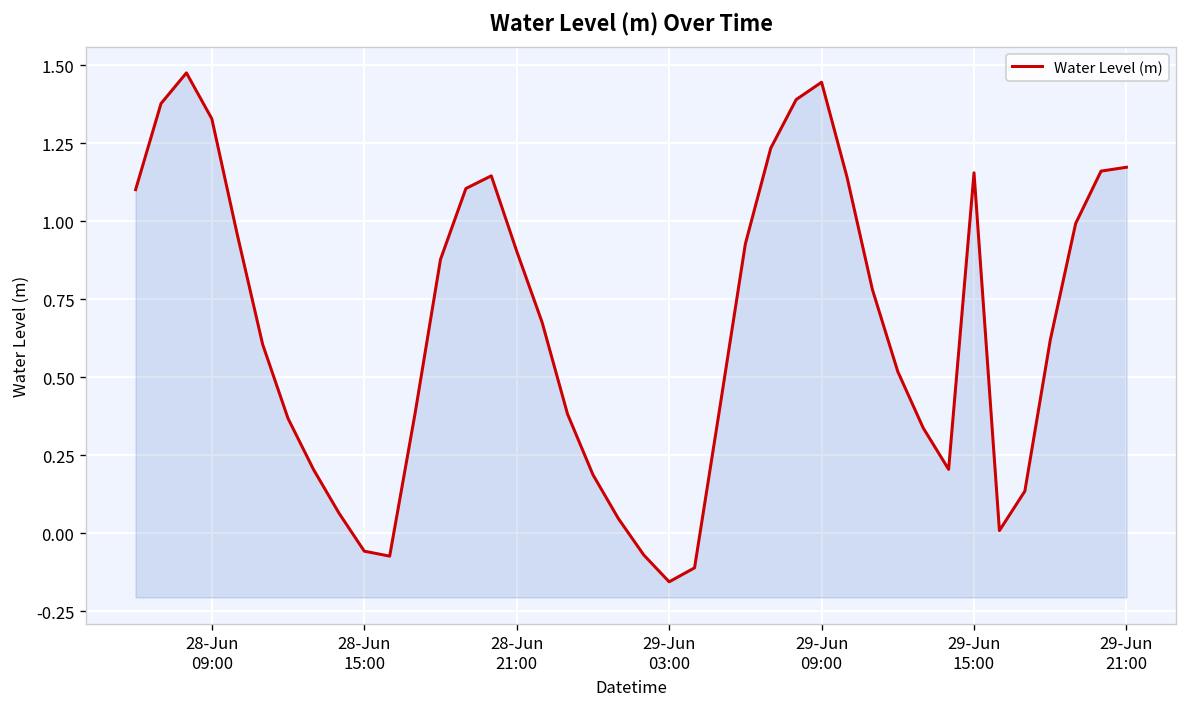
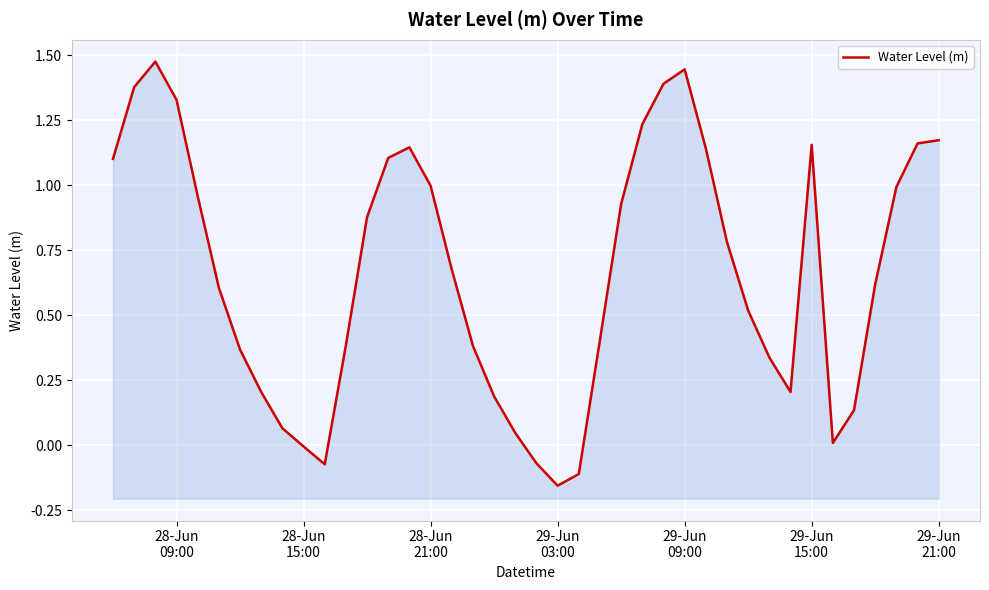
  {
    "28-Jun 09:00": 1.33,
-   "28-Jun 15:00": -0.06,
-   "28-Jun 21:00": 0.90,
+   "28-Jun 15:00": -0.01,
+   "28-Jun 21:00": 1.00,
    "29-Jun 03:00": -0.16,
    "29-Jun 09:00": 1.45,
    "29-Jun 15:00": 1.15,
    "29-Jun 21:00": 1.17
  }
